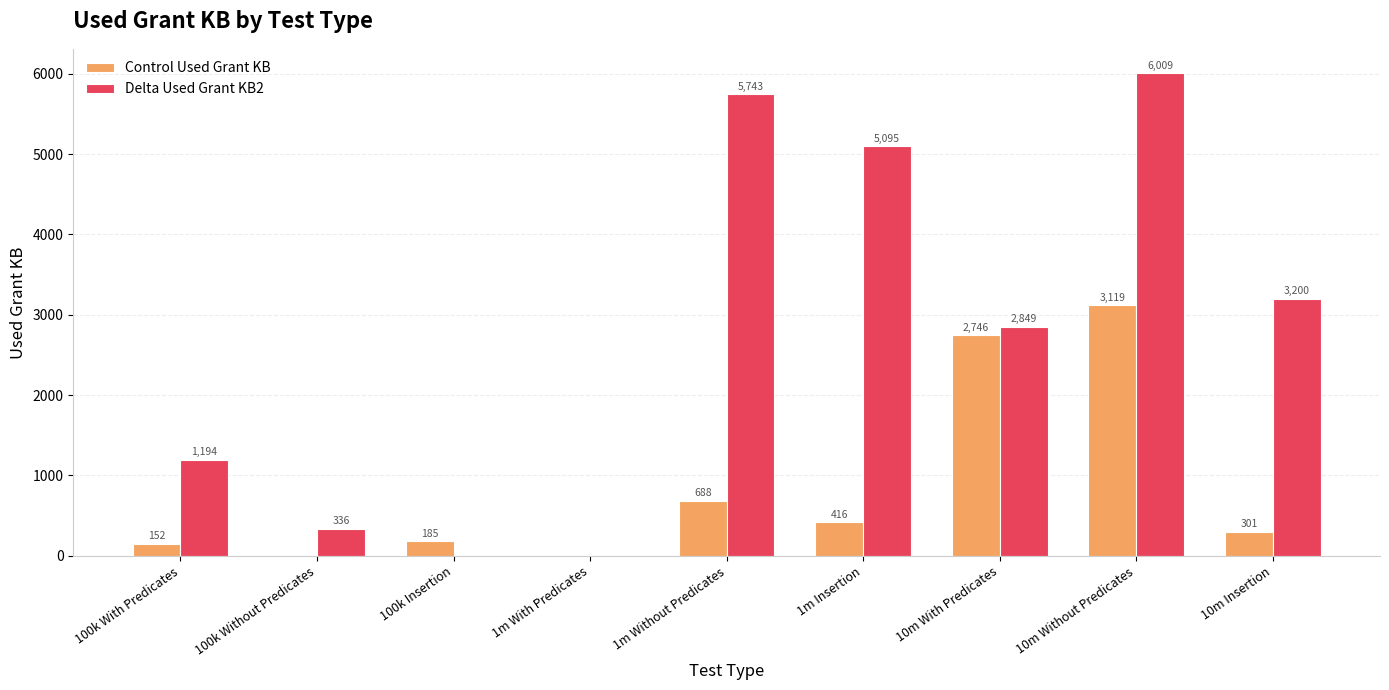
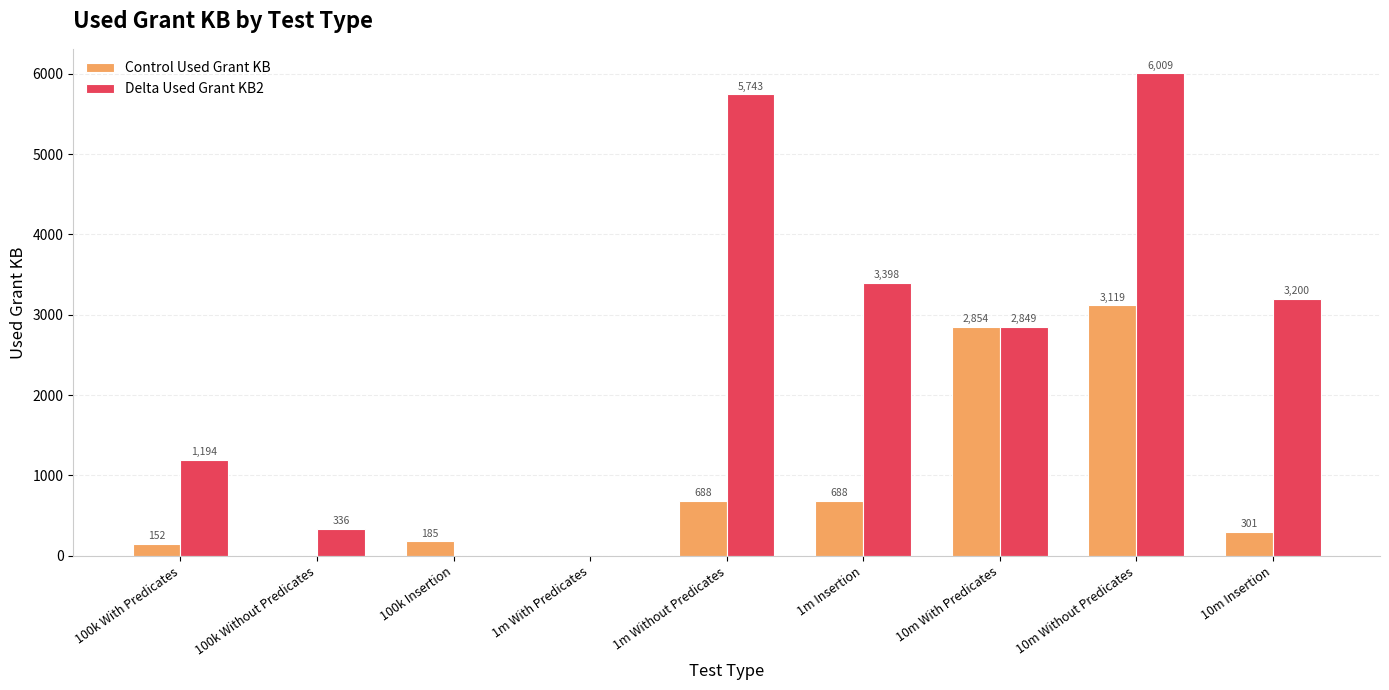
  {
    "Control Used Grant KB": {
      "100k With Predicates": "152",
      "100k Insertion": "185",
      "1m Without Predicates": "688",
-     "1m Insertion": "416",
-     "10m With Predicates": "2,746",
+     "1m Insertion": "688",
+     "10m With Predicates": "2,854",
      "10m Without Predicates": "3,119",
      "10m Insertion": "301"
    },
    "Delta Used Grant KB2": {
      "100k With Predicates": "1,194",
      "100k Without Predicates": "336",
      "1m Without Predicates": "5,743",
-     "1m Insertion": "5,095",
+     "1m Insertion": "3,398",
      "10m With Predicates": "2,849",
      "10m Without Predicates": "6,009",
      "10m Insertion": "3,200"
    }
  }
